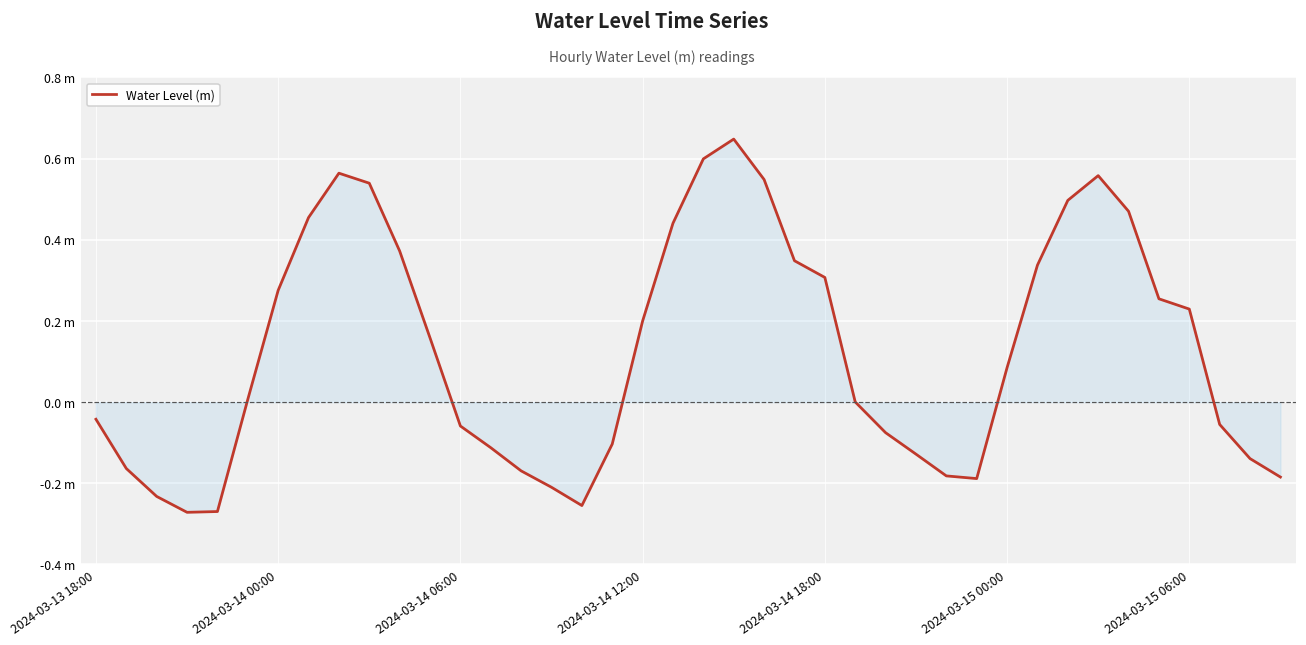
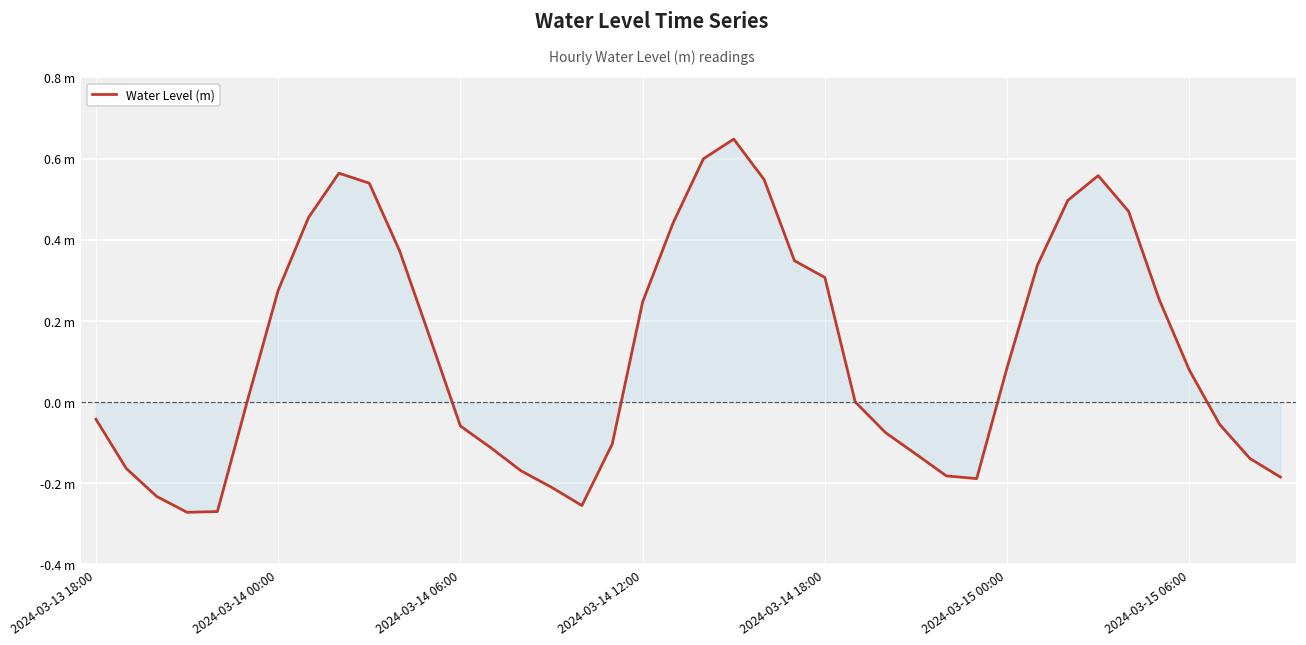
  {
    "Water Level (m)": {
      "2024-03-13 18:00": "-0.04 m",
      "2024-03-14 06:00": "-0.06 m",
-     "2024-03-14 12:00": "0.20 m",
-     "2024-03-15 06:00": "0.23 m"
+     "2024-03-14 12:00": "0.25 m",
+     "2024-03-15 06:00": "0.08 m"
    }
  }
